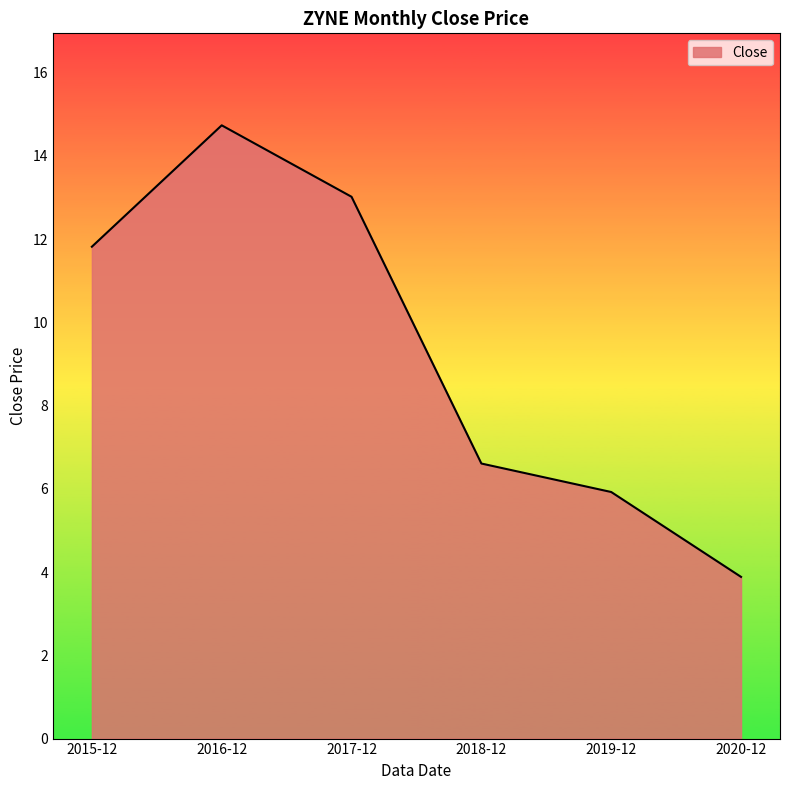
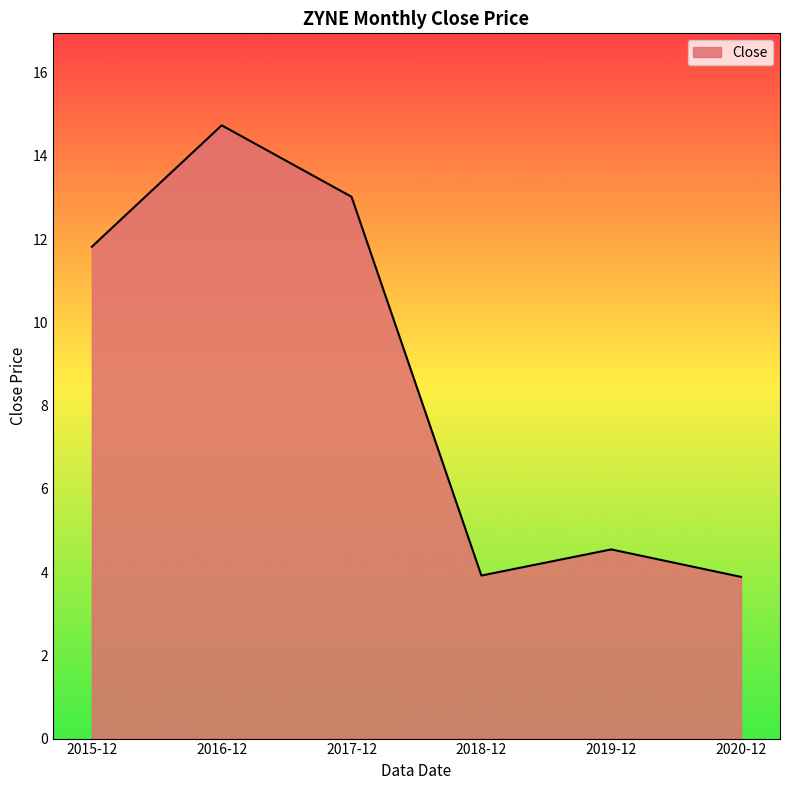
  {
    "2015-12": 11.8,
    "2016-12": 14.7,
    "2017-12": 13.0,
-   "2018-12": 6.6,
-   "2019-12": 5.9,
+   "2018-12": 3.9,
+   "2019-12": 4.5,
    "2020-12": 3.9
  }
